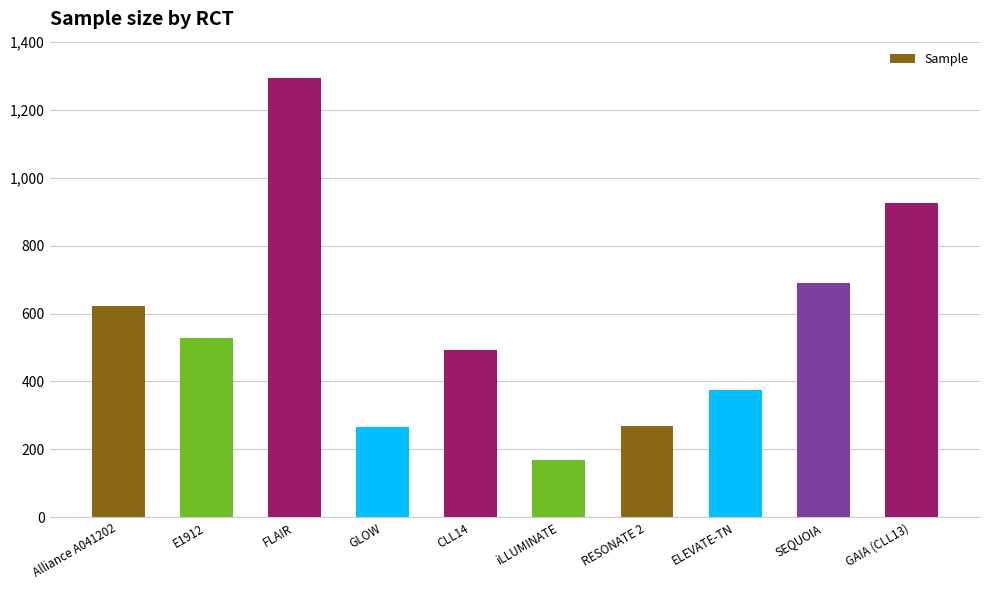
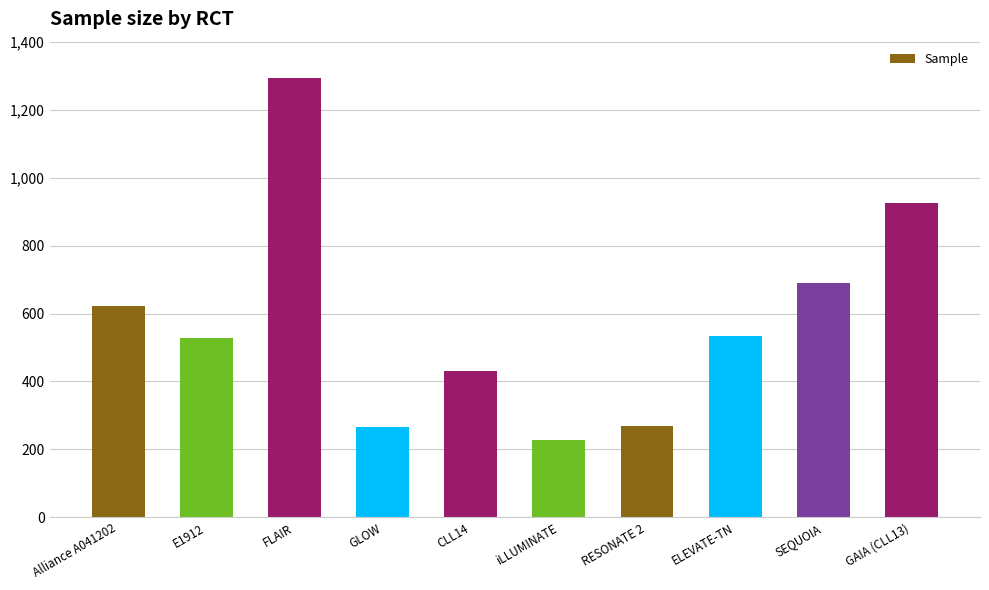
  {
    "Alliance A041202": "620",
    "E1912": "530",
    "FLAIR": "1,290",
    "GLOW": "270",
-   "CLL14": "490",
-   "iLLUMINATE": "170",
+   "CLL14": "430",
+   "iLLUMINATE": "230",
    "RESONATE 2": "270",
-   "ELEVATE-TN": "370",
+   "ELEVATE-TN": "540",
    "SEQUOIA": "690",
    "GAIA (CLL13)": "930"
  }
